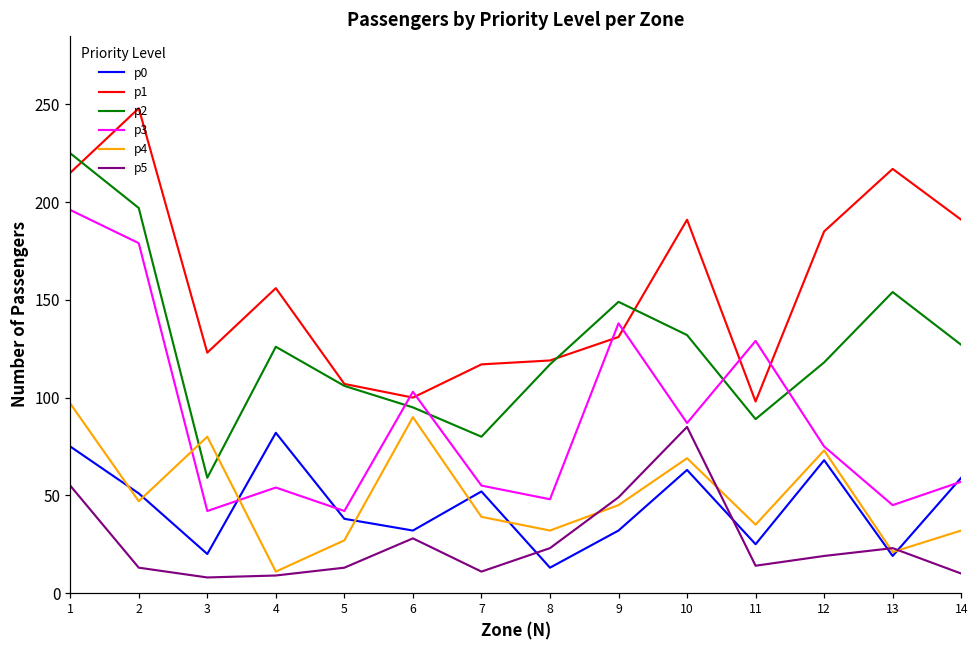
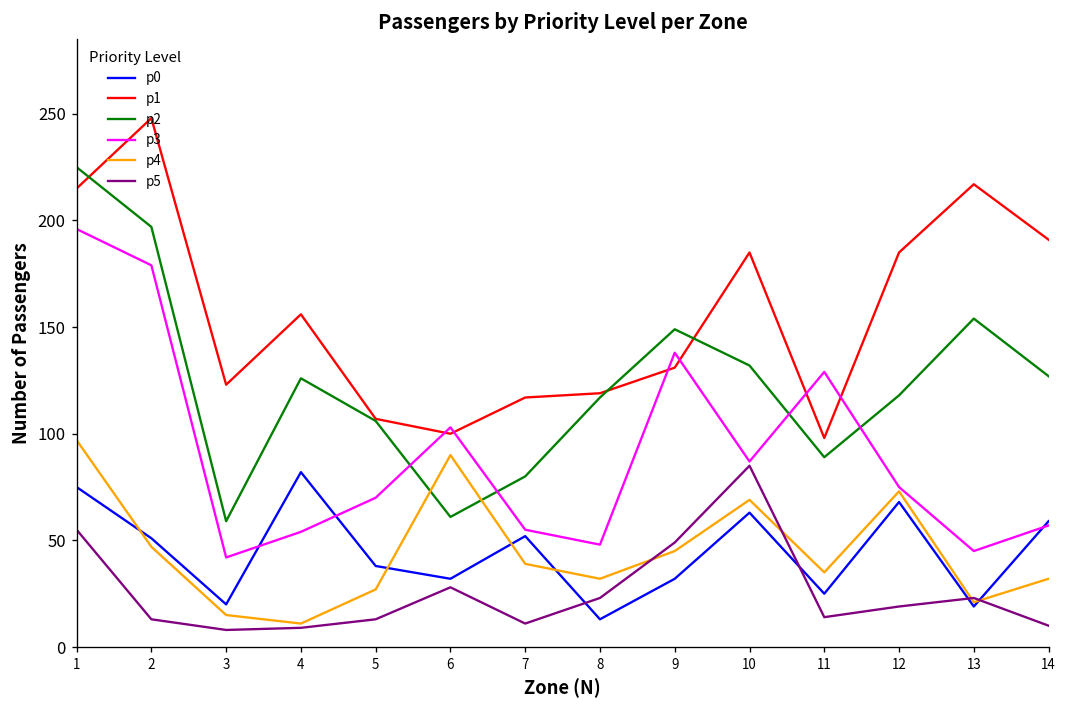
  {
    "p0": {
      "1": 75,
      "2": 51,
      "3": 20,
      "4": 82,
      "5": 38,
      "6": 32,
      "7": 52,
      "8": 13,
      "9": 32,
      "10": 63,
      "11": 25,
      "12": 68,
      "13": 19,
      "14": 59
    },
    "p1": {
      "1": 215,
      "2": 248,
      "3": 123,
      "4": 156,
      "6": 100,
      "7": 117,
      "8": 119,
      "9": 131,
-     "10": 191,
+     "10": 185,
      "11": 98,
      "12": 185,
      "13": 217,
      "14": 191
    },
    "p2": {
      "1": 225,
      "2": 197,
      "3": 59,
      "4": 126,
-     "6": 95,
+     "6": 61,
      "7": 80,
      "8": 117,
      "9": 149,
      "10": 132,
      "11": 89,
      "12": 118,
      "13": 154,
      "14": 127
    },
    "p3": {
      "1": 196,
      "2": 179,
      "3": 42,
      "4": 54,
-     "5": 42,
+     "5": 70,
      "6": 103,
      "7": 55,
      "8": 48,
      "9": 138,
      "10": 87,
      "11": 129,
      "12": 75,
      "13": 45,
      "14": 57
    },
    "p4": {
      "1": 97,
      "2": 47,
-     "3": 80,
+     "3": 15,
      "4": 11,
      "5": 27,
      "6": 90,
      "7": 39,
      "8": 32,
      "9": 45,
      "10": 69,
      "11": 35,
      "12": 73,
      "13": 21,
      "14": 32
    },
    "p5": {
      "1": 55,
      "2": 13,
      "3": 8,
      "4": 9,
      "5": 13,
      "6": 28,
      "7": 11,
      "8": 23,
      "9": 49,
      "10": 85,
      "11": 14,
      "12": 19,
      "13": 23,
      "14": 10
    }
  }
